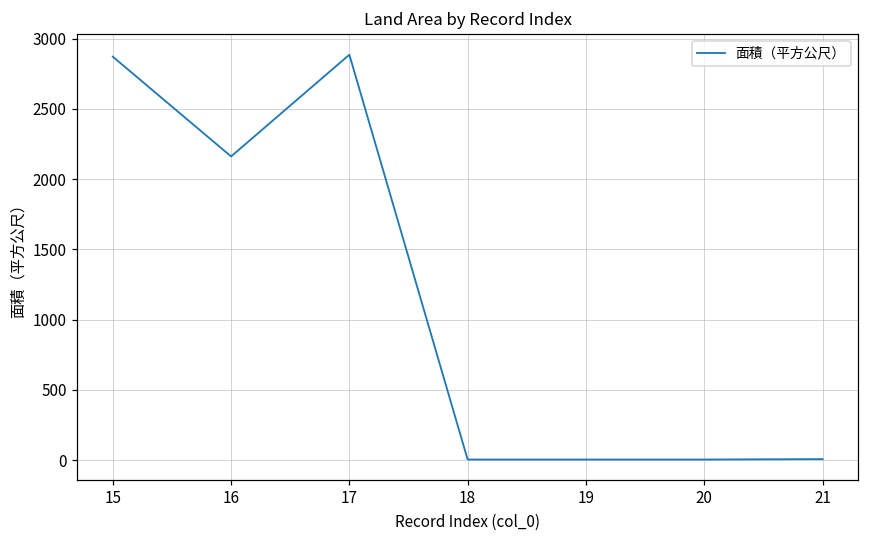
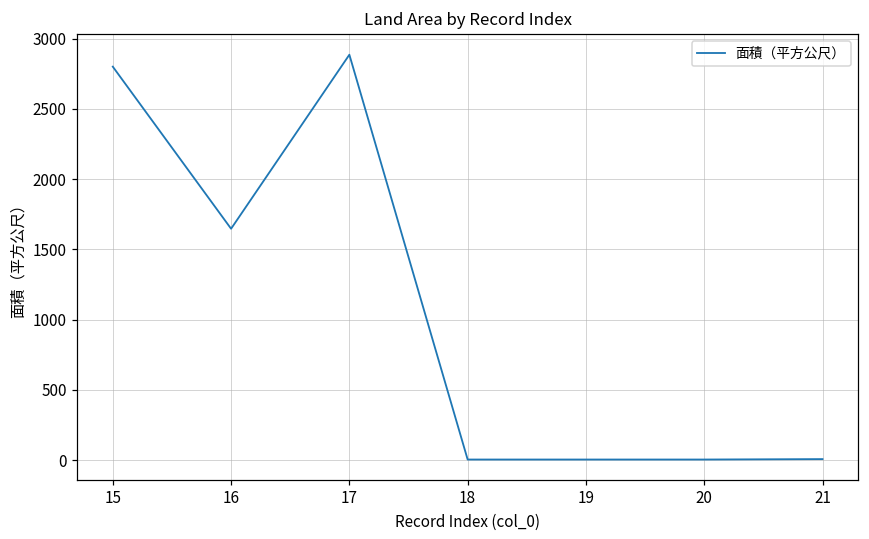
  {
-   "15": 2870,
-   "16": 2160,
+   "15": 2800,
+   "16": 1650,
    "17": 2890,
    "18": 10,
    "19": 10,
    "20": 10,
    "21": 10
  }
